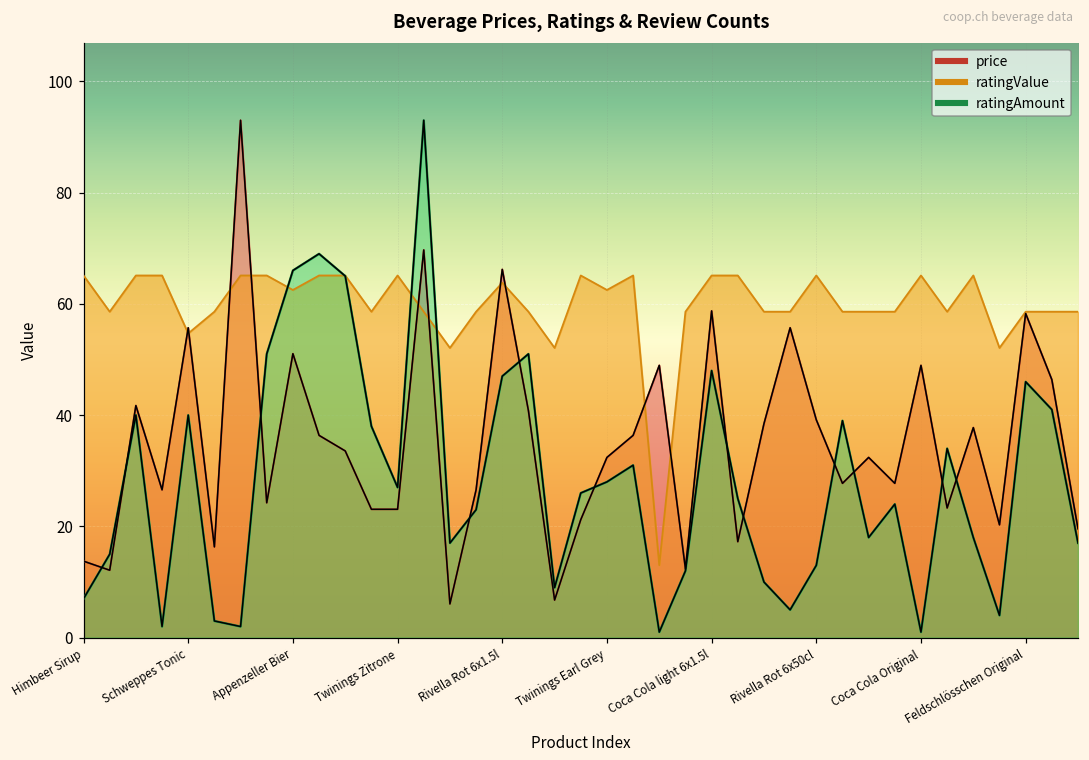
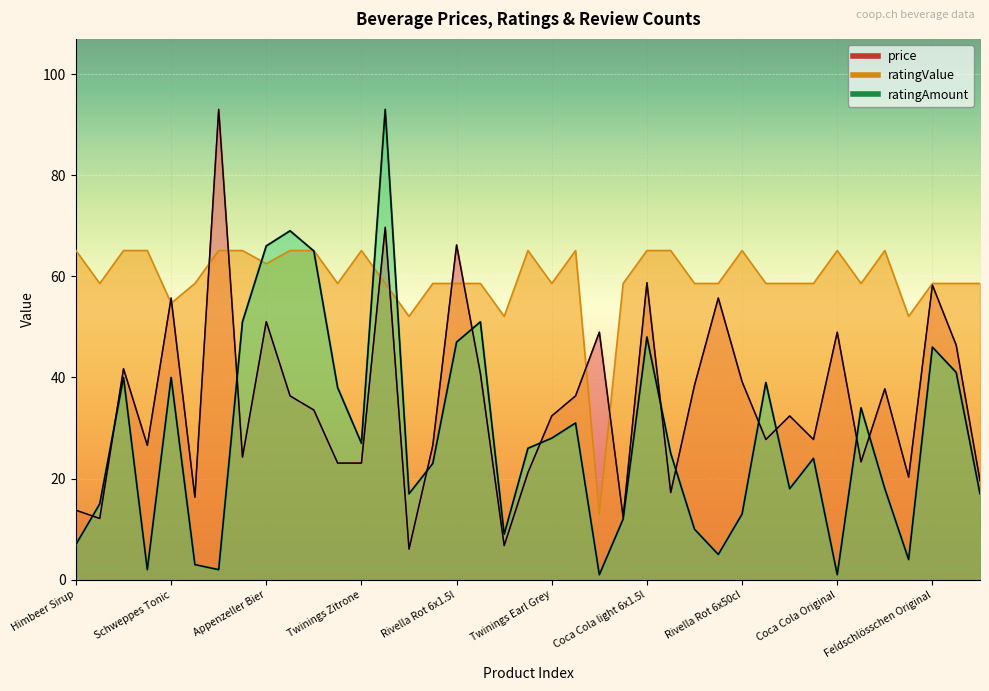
  {
    "ratingValue": {
      "Himbeer Sirup": 65,
      "Schweppes Tonic": 55,
      "Appenzeller Bier": 62,
      "Twinings Zitrone": 65,
-     "Rivella Rot 6x1.5l": 64,
-     "Twinings Earl Grey": 62,
+     "Rivella Rot 6x1.5l": 59,
+     "Twinings Earl Grey": 59,
      "Coca Cola light 6x1.5l": 65,
      "Rivella Rot 6x50cl": 65,
      "Coca Cola Original": 65
    }
  }
